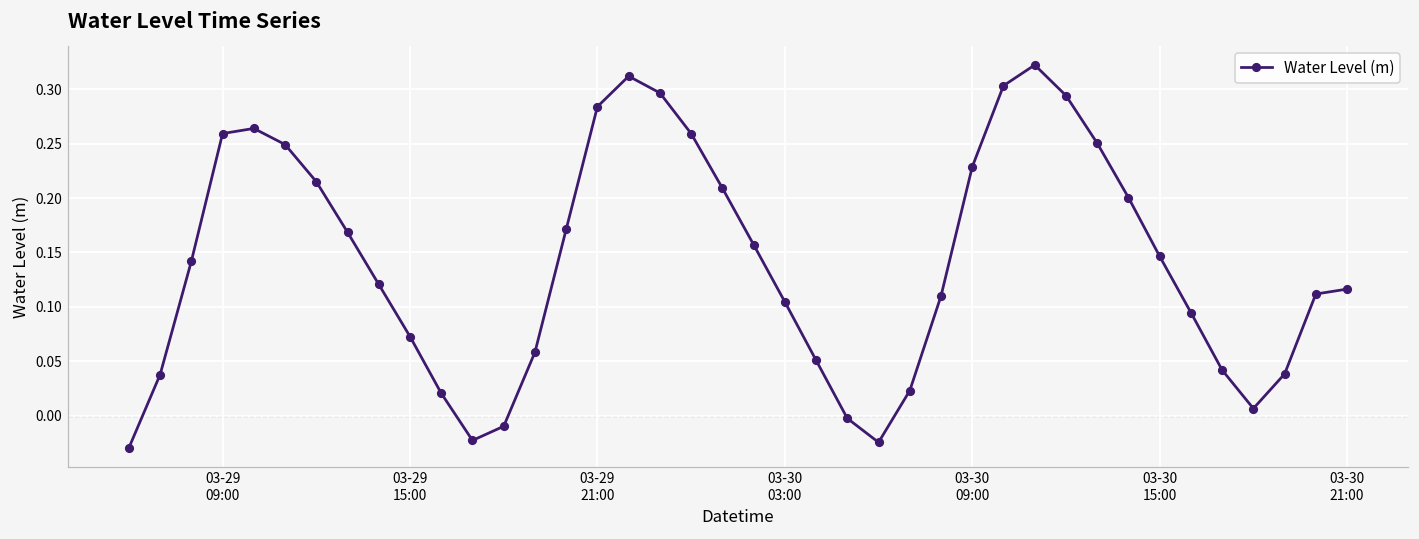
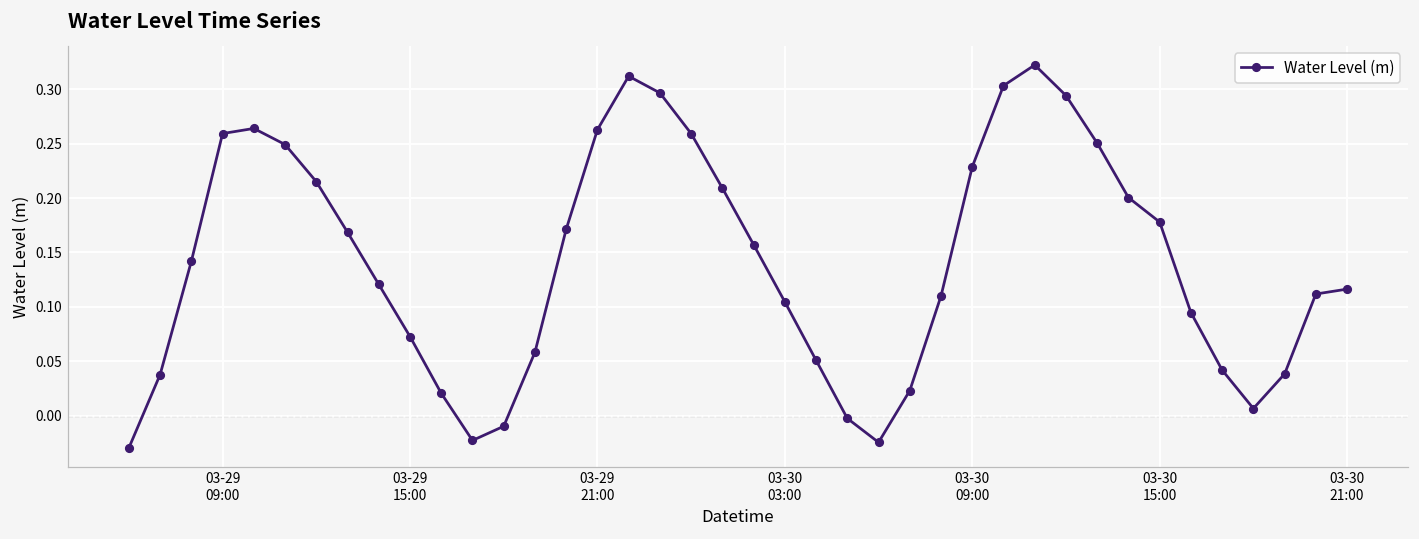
  {
    "03-29 09:00": 0.26,
    "03-29 15:00": 0.07,
-   "03-29 21:00": 0.28,
+   "03-29 21:00": 0.26,
    "03-30 03:00": 0.10,
    "03-30 09:00": 0.23,
-   "03-30 15:00": 0.15,
+   "03-30 15:00": 0.18,
    "03-30 21:00": 0.12
  }
